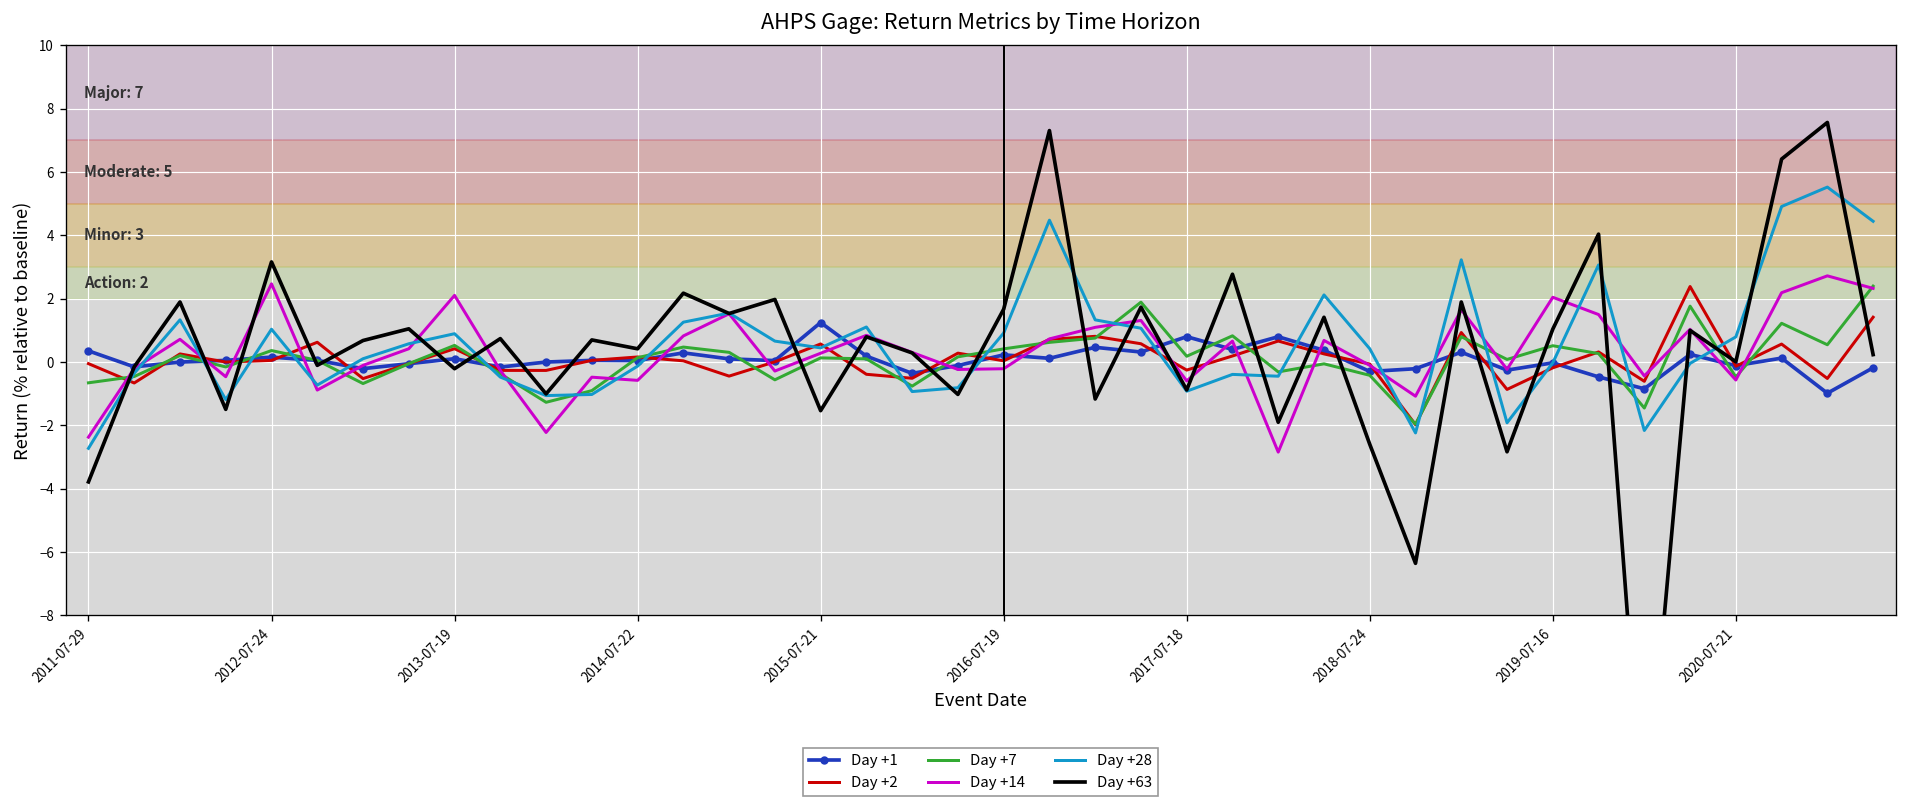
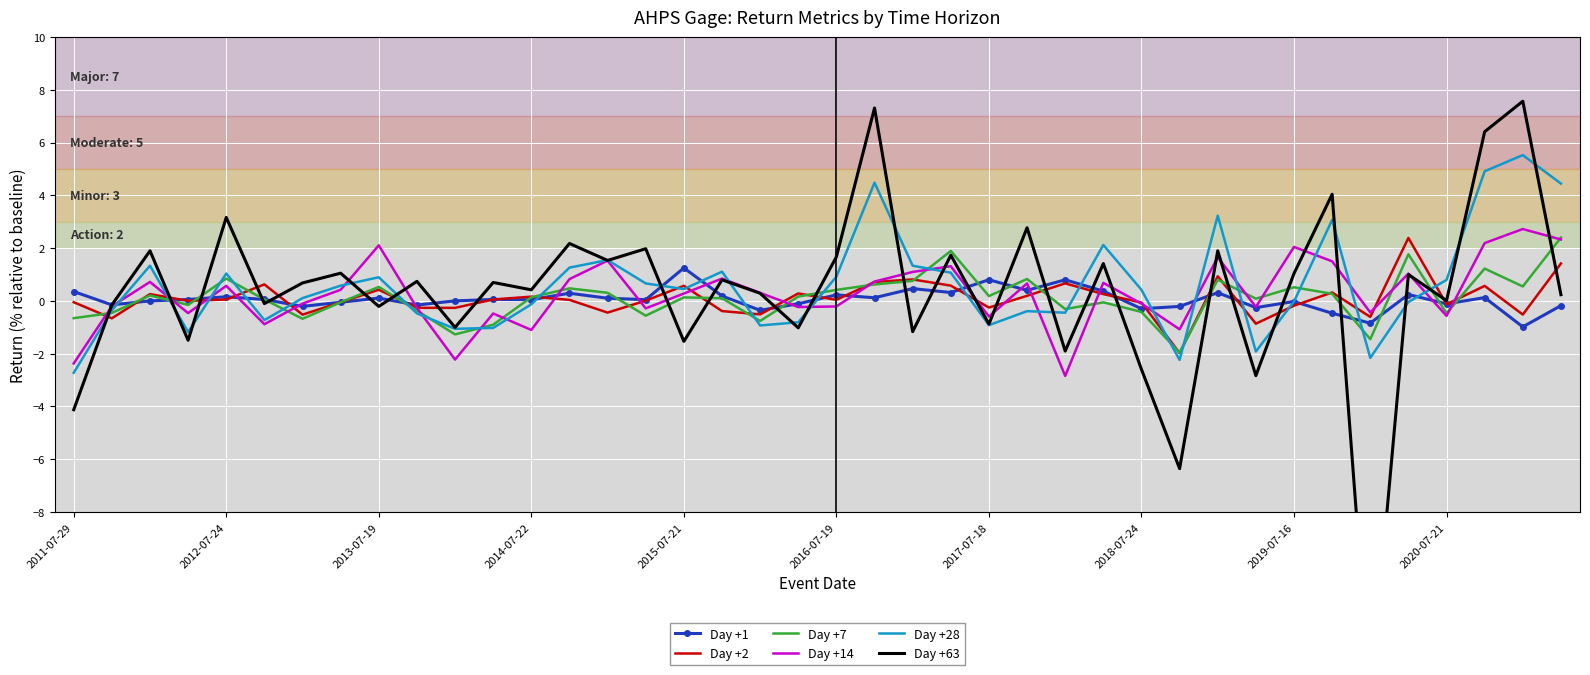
  {
    "Day +1": {
      "2011-07-29": 0.4,
      "2012-07-24": 0.2,
      "2013-07-19": 0.1,
      "2015-07-21": 1.2,
      "2016-07-19": 0.2,
      "2017-07-18": 0.8,
      "2018-07-24": -0.3
    },
    "Day +2": {
      "2011-07-29": -0.1,
      "2012-07-24": 0.1,
      "2013-07-19": 0.4,
      "2015-07-21": 0.6,
      "2016-07-19": 0.0,
      "2017-07-18": -0.3,
      "2019-07-16": -0.2
    },
    "Day +7": {
      "2011-07-29": -0.7,
-     "2012-07-24": 0.4,
+     "2012-07-24": 0.8,
      "2013-07-19": 0.5,
      "2015-07-21": 0.1,
      "2016-07-19": 0.4,
      "2017-07-18": 0.2,
      "2018-07-24": -0.4,
      "2019-07-16": 0.5,
      "2020-07-21": -0.5
    },
    "Day +14": {
      "2011-07-29": -2.4,
-     "2012-07-24": 2.5,
+     "2012-07-24": 0.6,
      "2013-07-19": 2.1,
-     "2014-07-22": -0.6,
+     "2014-07-22": -1.1,
      "2015-07-21": 0.3,
      "2016-07-19": -0.2,
      "2017-07-18": -0.6,
      "2019-07-16": 2.0,
      "2020-07-21": -0.6
    },
    "Day +28": {
      "2011-07-29": -2.7,
      "2012-07-24": 1.0,
      "2013-07-19": 0.9,
      "2014-07-22": -0.1,
      "2015-07-21": 0.4,
      "2016-07-19": 0.9,
      "2018-07-24": 0.4,
      "2020-07-21": 0.8
    },
    "Day +63": {
-     "2011-07-29": -3.8,
+     "2011-07-29": -4.1,
      "2012-07-24": 3.2,
      "2013-07-19": -0.2,
      "2014-07-22": 0.4,
      "2015-07-21": -1.5,
      "2016-07-19": 1.7,
      "2018-07-24": -2.6,
      "2019-07-16": 1.0,
      "2020-07-21": 0.0
    }
  }
